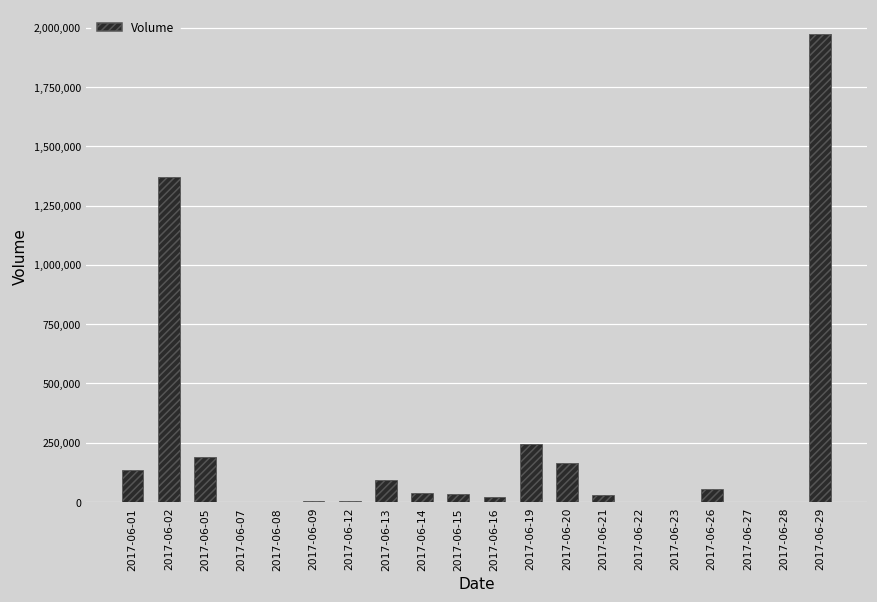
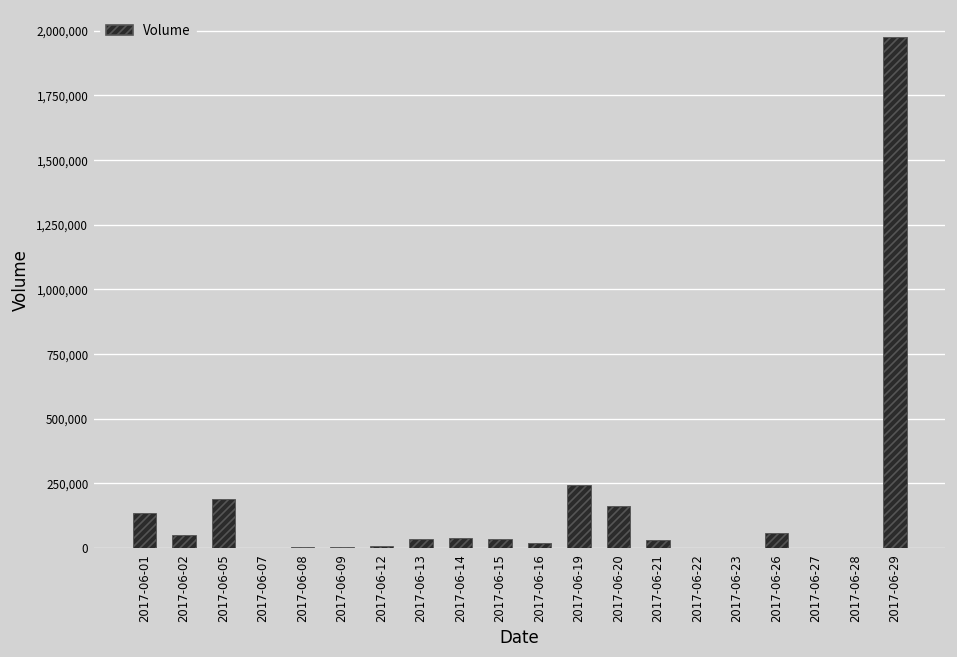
  {
    "2017-06-01": "130,000",
-   "2017-06-02": "1,370,000",
+   "2017-06-02": "50,000",
    "2017-06-05": "190,000",
-   "2017-06-13": "90,000",
+   "2017-06-13": "30,000",
    "2017-06-14": "40,000",
    "2017-06-15": "30,000",
    "2017-06-16": "20,000",
    "2017-06-19": "240,000",
    "2017-06-20": "160,000",
    "2017-06-21": "30,000",
    "2017-06-26": "60,000",
    "2017-06-29": "1,970,000"
  }
